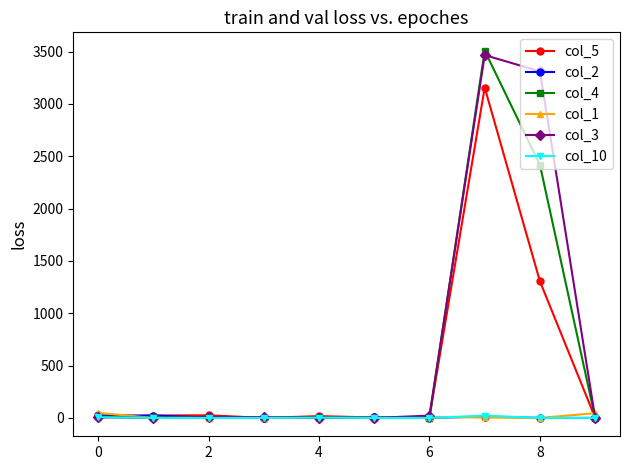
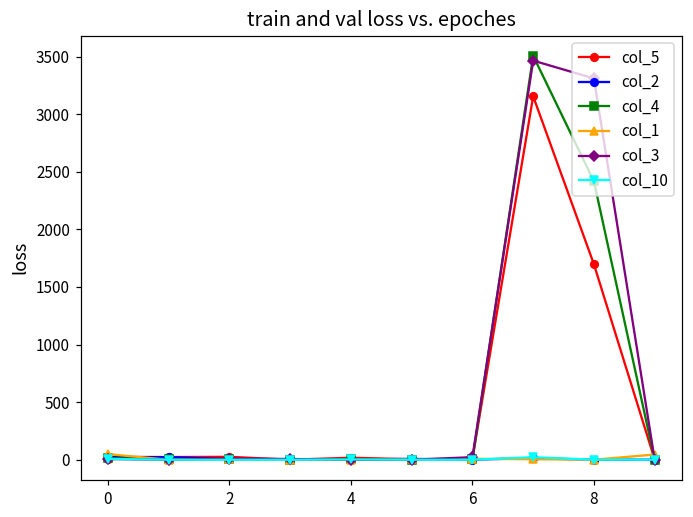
  {
    "col_5": {
-     "8": 1310
+     "8": 1700
    }
  }
